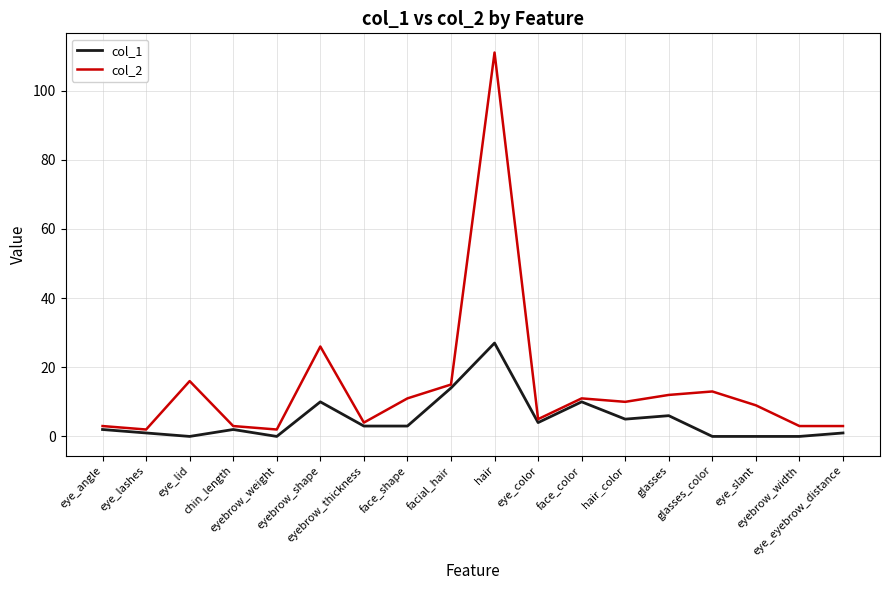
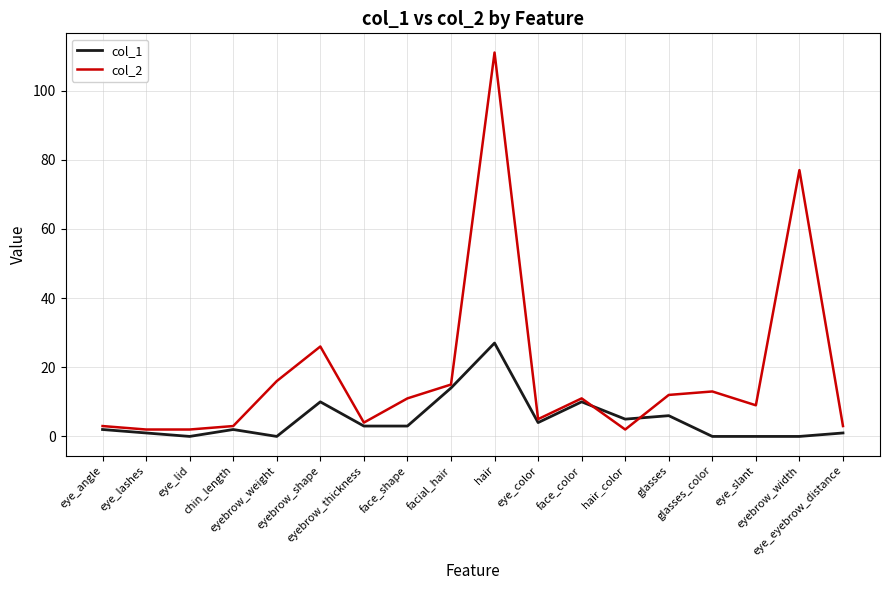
  {
    "col_1": {
      "eye_angle": 2,
      "eye_lashes": 1,
      "eye_lid": 0,
      "chin_length": 2,
      "eyebrow_weight": 0,
      "eyebrow_shape": 10,
      "eyebrow_thickness": 3,
      "face_shape": 3,
      "facial_hair": 14,
      "hair": 27,
      "eye_color": 4,
      "face_color": 10,
      "hair_color": 5,
      "glasses": 6,
      "glasses_color": 0,
      "eye_slant": 0,
      "eyebrow_width": 0,
      "eye_eyebrow_distance": 1
    },
    "col_2": {
      "eye_angle": 3,
      "eye_lashes": 2,
-     "eye_lid": 16,
+     "eye_lid": 2,
      "chin_length": 3,
-     "eyebrow_weight": 2,
+     "eyebrow_weight": 16,
      "eyebrow_shape": 26,
      "eyebrow_thickness": 4,
      "face_shape": 11,
      "facial_hair": 15,
      "hair": 111,
      "eye_color": 5,
      "face_color": 11,
-     "hair_color": 10,
+     "hair_color": 2,
      "glasses": 12,
      "glasses_color": 13,
      "eye_slant": 9,
-     "eyebrow_width": 3,
+     "eyebrow_width": 77,
      "eye_eyebrow_distance": 3
    }
  }
